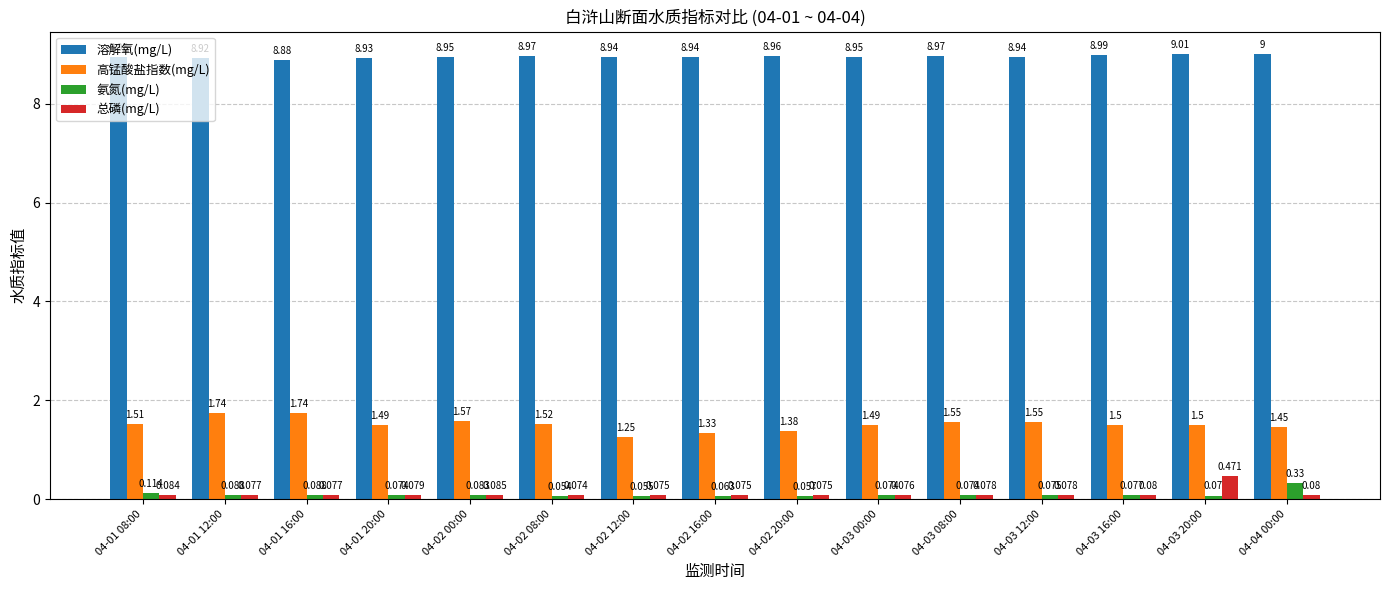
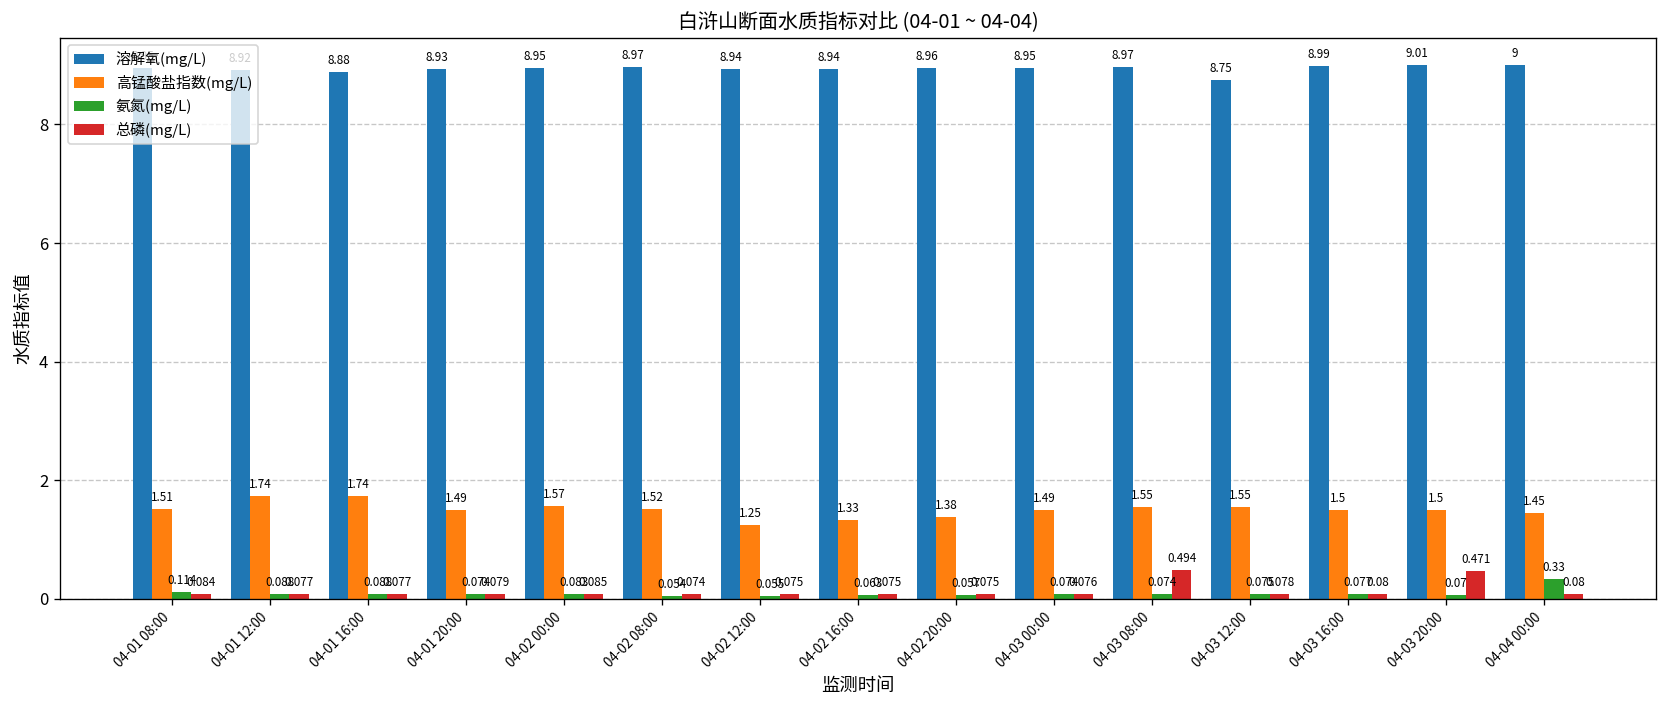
  {
    "溶解氧(mg/L)": {
      "04-01 16:00": 8.88,
      "04-01 20:00": 8.93,
      "04-02 00:00": 8.95,
      "04-02 08:00": 8.97,
      "04-02 12:00": 8.94,
      "04-02 16:00": 8.94,
      "04-02 20:00": 8.96,
      "04-03 00:00": 8.95,
      "04-03 08:00": 8.97,
-     "04-03 12:00": 8.94,
+     "04-03 12:00": 8.75,
      "04-03 16:00": 8.99,
      "04-03 20:00": 9.01,
      "04-04 00:00": 9
    },
    "高锰酸盐指数(mg/L)": {
      "04-01 08:00": 1.51,
      "04-01 12:00": 1.74,
      "04-01 16:00": 1.74,
      "04-01 20:00": 1.49,
      "04-02 00:00": 1.57,
      "04-02 08:00": 1.52,
      "04-02 12:00": 1.25,
      "04-02 16:00": 1.33,
      "04-02 20:00": 1.38,
      "04-03 00:00": 1.49,
      "04-03 08:00": 1.55,
      "04-03 12:00": 1.55,
      "04-03 16:00": 1.5,
      "04-03 20:00": 1.5,
      "04-04 00:00": 1.45
    },
    "氨氮(mg/L)": {
      "04-03 08:00": 0.074,
      "04-03 20:00": 0.07,
      "04-04 00:00": 0.33
    },
    "总磷(mg/L)": {
-     "04-03 08:00": 0.078,
+     "04-03 08:00": 0.494,
      "04-03 20:00": 0.471,
      "04-04 00:00": 0.08
    }
  }
